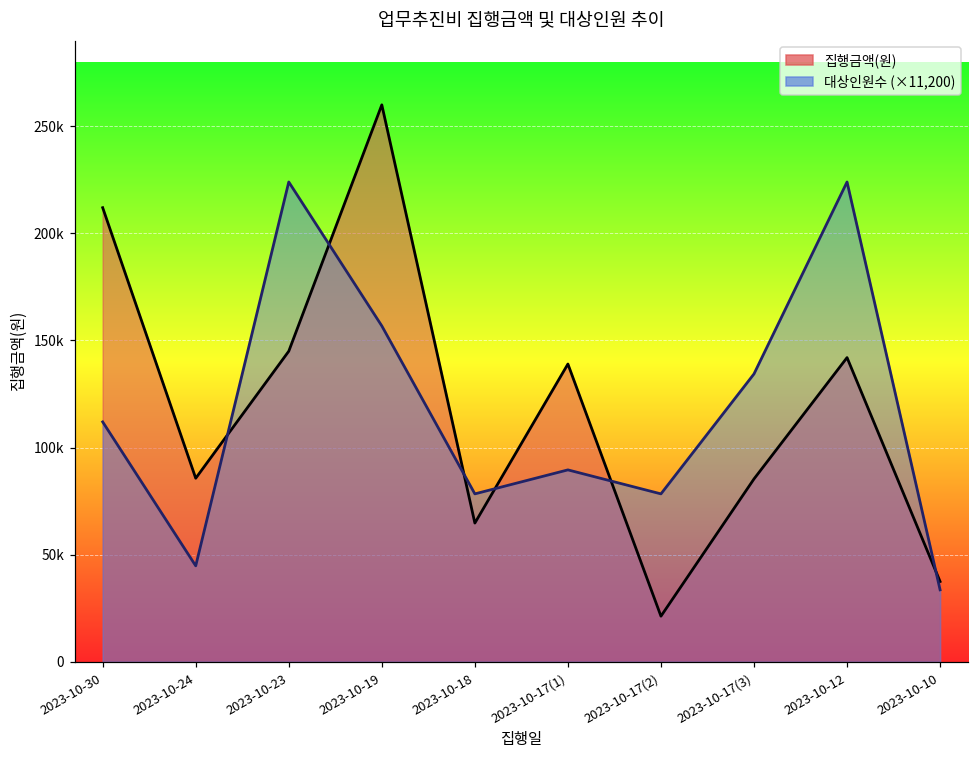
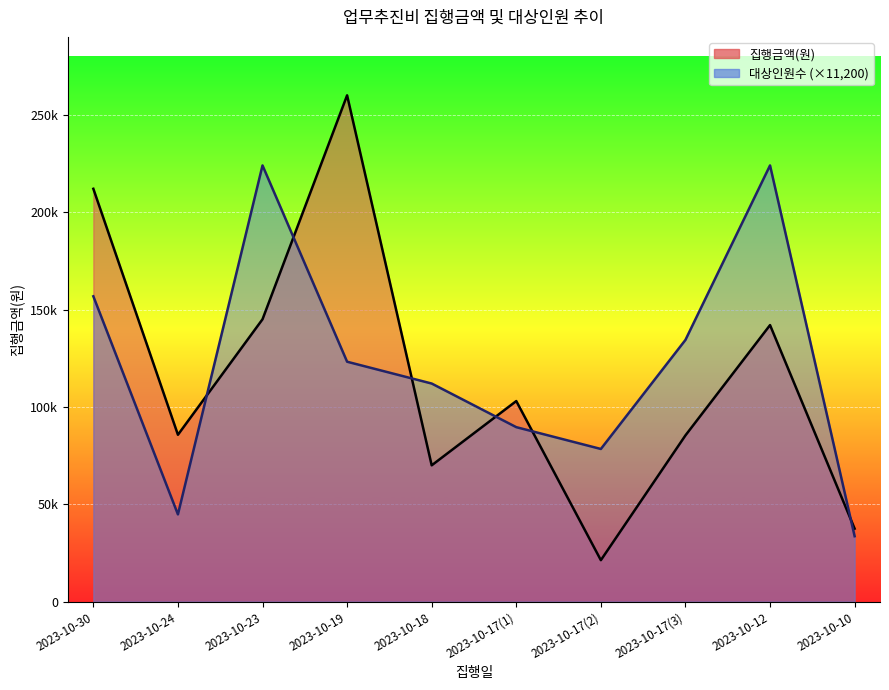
  {
    "집행금액(원)": {
      "2023-10-30": 212000,
      "2023-10-24": 86000,
      "2023-10-23": 145000,
      "2023-10-19": 260000,
-     "2023-10-18": 65000,
-     "2023-10-17(1)": 139000,
+     "2023-10-18": 70000,
+     "2023-10-17(1)": 103000,
      "2023-10-17(2)": 21000,
      "2023-10-17(3)": 85000,
      "2023-10-12": 142000,
      "2023-10-10": 37000
    },
    "대상인원수 (×11,200)": {
-     "2023-10-30": 112000,
+     "2023-10-30": 157000,
      "2023-10-24": 45000,
      "2023-10-23": 224000,
-     "2023-10-19": 157000,
-     "2023-10-18": 78000,
+     "2023-10-19": 123000,
+     "2023-10-18": 112000,
      "2023-10-17(1)": 90000,
      "2023-10-17(2)": 78000,
      "2023-10-17(3)": 134000,
      "2023-10-12": 224000,
      "2023-10-10": 34000
    }
  }
